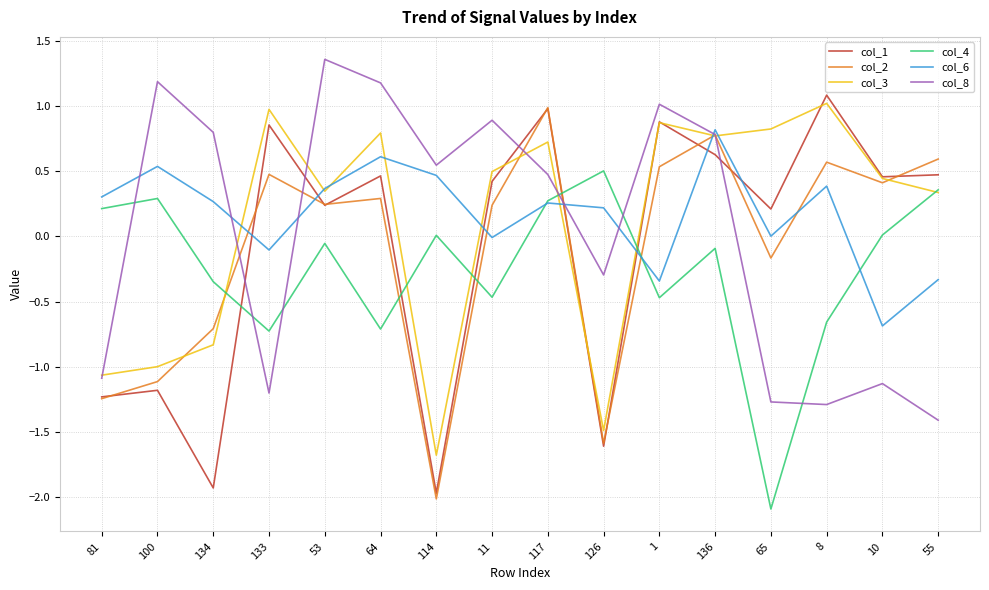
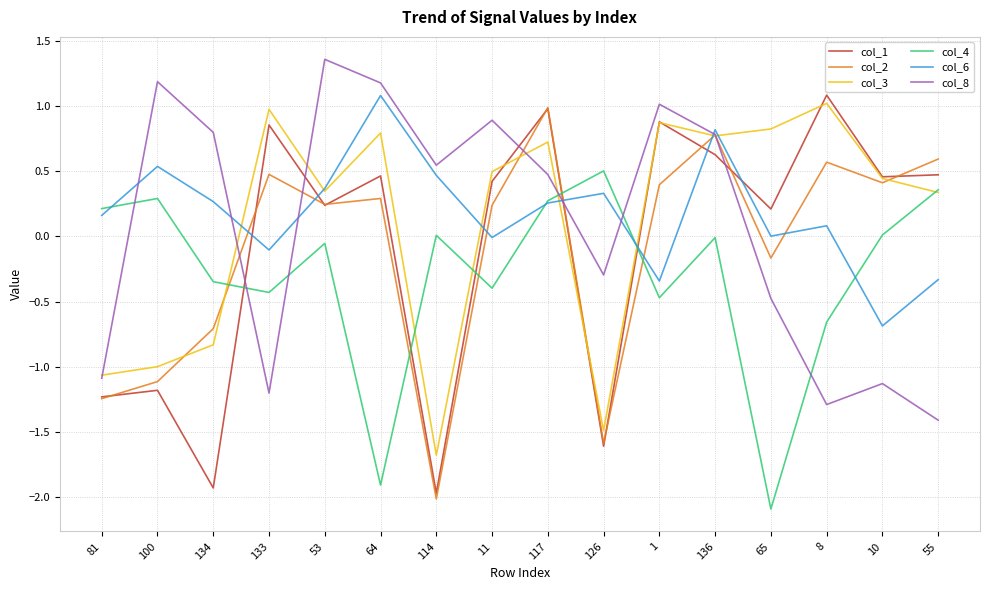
  {
    "col_1": {
      "100": -1.18,
      "134": -1.93,
      "133": 0.86,
      "64": 0.47,
      "114": -1.97,
      "11": 0.42,
      "126": -1.61,
      "136": 0.63,
      "65": 0.21,
      "8": 1.09,
      "55": 0.47
    },
    "col_2": {
      "100": -1.11,
      "134": -0.71,
      "133": 0.48,
      "64": 0.29,
      "114": -2.02,
      "11": 0.24,
      "126": -1.59,
-     "1": 0.54,
+     "1": 0.40,
      "65": -0.17,
      "8": 0.57,
      "10": 0.41,
      "55": 0.59
    },
    "col_3": {
      "81": -1.07,
      "100": -1.00,
      "134": -0.83,
      "133": 0.98,
      "53": 0.35,
      "64": 0.79,
      "114": -1.68,
      "11": 0.50,
      "117": 0.73,
      "126": -1.49,
      "65": 0.83,
      "8": 1.02,
      "55": 0.34
    },
    "col_4": {
      "81": 0.21,
      "100": 0.29,
      "134": -0.35,
-     "133": -0.73,
+     "133": -0.43,
      "53": -0.05,
-     "64": -0.71,
+     "64": -1.91,
      "114": 0.01,
-     "11": -0.47,
+     "11": -0.40,
      "126": 0.50,
      "1": -0.47,
-     "136": -0.09,
+     "136": -0.01,
      "65": -2.09,
      "8": -0.66,
      "10": 0.01,
      "55": 0.36
    },
    "col_6": {
-     "81": 0.30,
+     "81": 0.16,
      "100": 0.54,
      "134": 0.27,
      "133": -0.10,
      "53": 0.37,
-     "64": 0.61,
+     "64": 1.08,
      "114": 0.47,
      "11": -0.01,
-     "126": 0.22,
+     "126": 0.33,
      "1": -0.34,
      "136": 0.82,
      "65": 0.00,
-     "8": 0.39,
+     "8": 0.08,
      "10": -0.69,
      "55": -0.33
    },
    "col_8": {
      "81": -1.09,
      "100": 1.19,
      "134": 0.80,
      "133": -1.20,
      "53": 1.36,
      "64": 1.18,
      "114": 0.55,
      "11": 0.89,
      "117": 0.48,
      "126": -0.30,
      "1": 1.02,
-     "65": -1.27,
+     "65": -0.48,
      "8": -1.29,
      "10": -1.13,
      "55": -1.41
    }
  }
